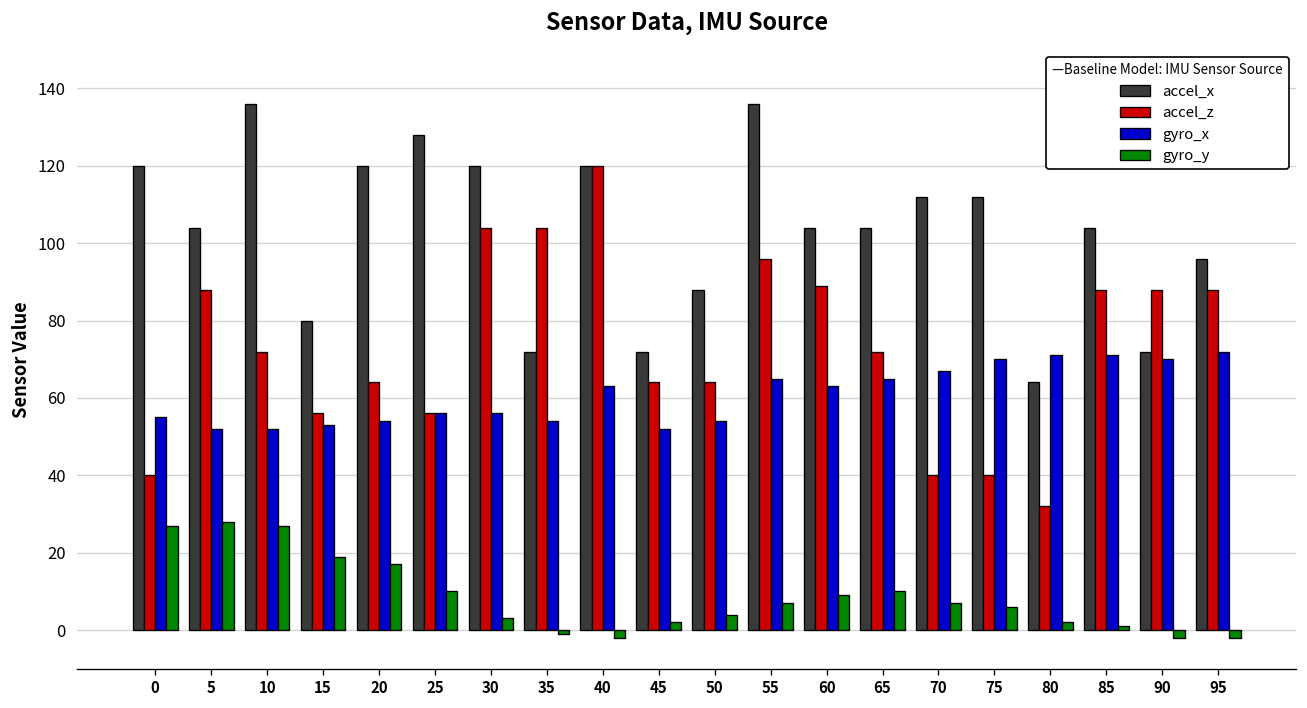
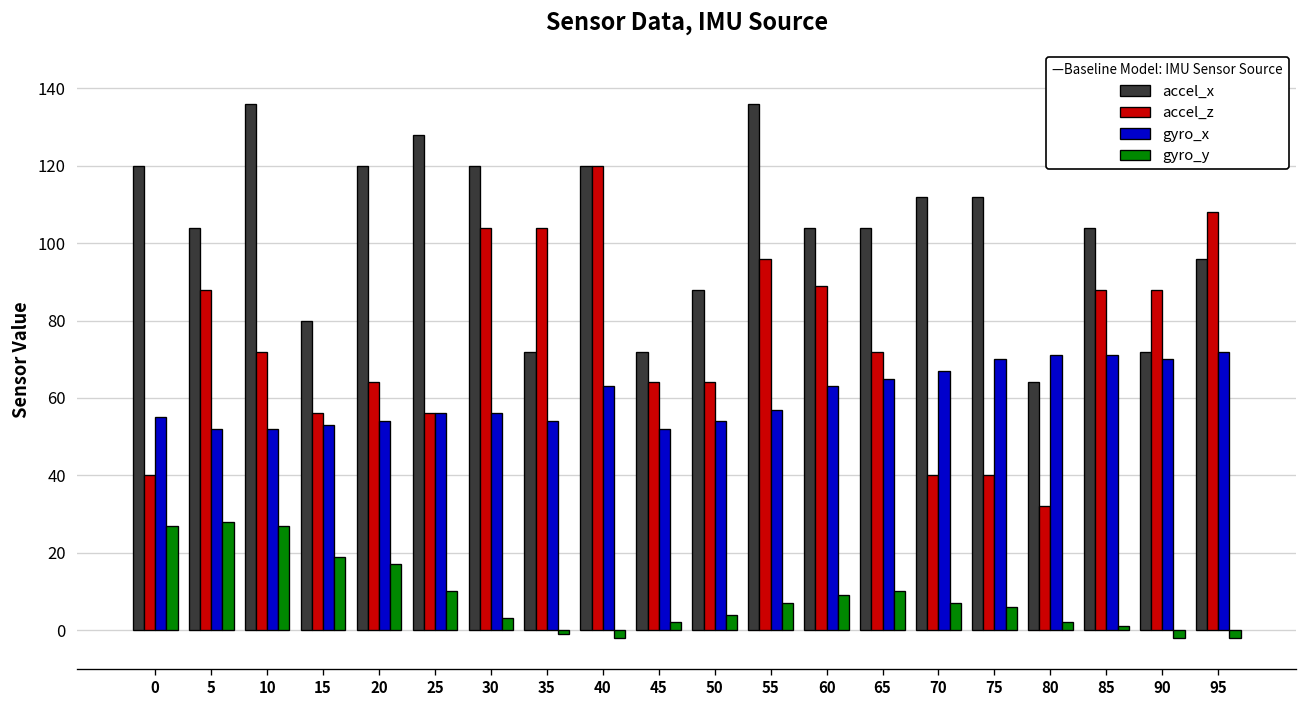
  {
    "accel_x": {
      "0": 120,
      "5": 104,
      "10": 136,
      "15": 80,
      "20": 120,
      "25": 128,
      "30": 120,
      "35": 72,
      "40": 120,
      "45": 72,
      "50": 88,
      "55": 136,
      "60": 104,
      "65": 104,
      "70": 112,
      "75": 112,
      "80": 64,
      "85": 104,
      "90": 72,
      "95": 96
    },
    "accel_z": {
      "0": 40,
      "5": 88,
      "10": 72,
      "15": 56,
      "20": 64,
      "25": 56,
      "30": 104,
      "35": 104,
      "40": 120,
      "45": 64,
      "50": 64,
      "55": 96,
      "60": 89,
      "65": 72,
      "70": 40,
      "75": 40,
      "80": 32,
      "85": 88,
      "90": 88,
-     "95": 88
+     "95": 108
    },
    "gyro_x": {
      "0": 55,
      "5": 52,
      "10": 52,
      "15": 53,
      "20": 54,
      "25": 56,
      "30": 56,
      "35": 54,
      "40": 63,
      "45": 52,
      "50": 54,
-     "55": 65,
+     "55": 57,
      "60": 63,
      "65": 65,
      "70": 67,
      "75": 70,
      "80": 71,
      "85": 71,
      "90": 70,
      "95": 72
    },
    "gyro_y": {
      "0": 27,
      "5": 28,
      "10": 27,
      "15": 19,
      "20": 17,
      "25": 10,
      "30": 3,
      "35": -1,
      "40": -2,
      "45": 2,
      "50": 4,
      "55": 7,
      "60": 9,
      "65": 10,
      "70": 7,
      "75": 6,
      "80": 2,
      "85": 1,
      "90": -2,
      "95": -2
    }
  }
